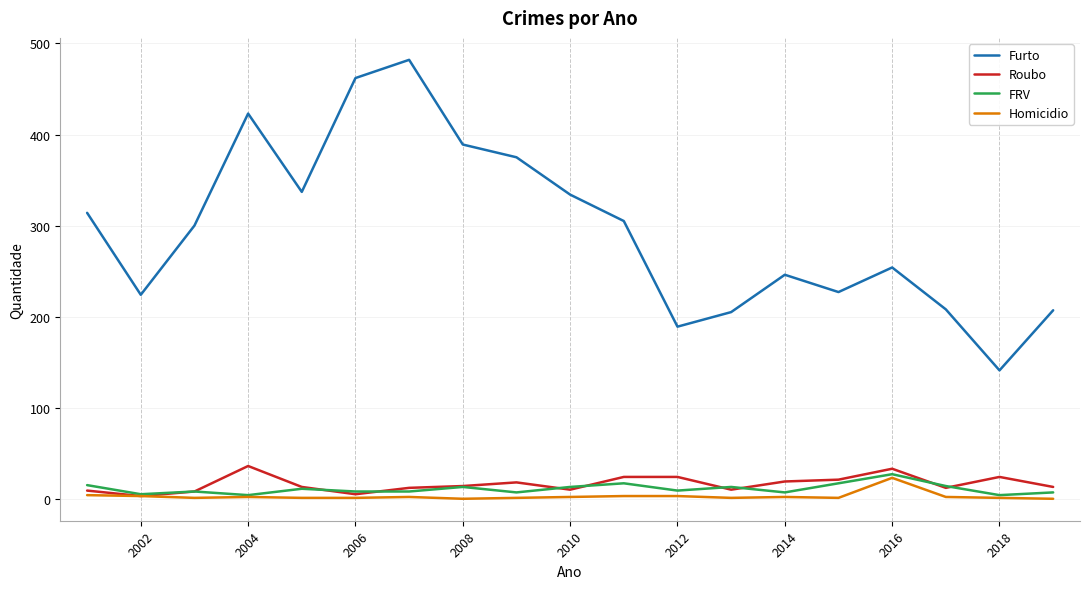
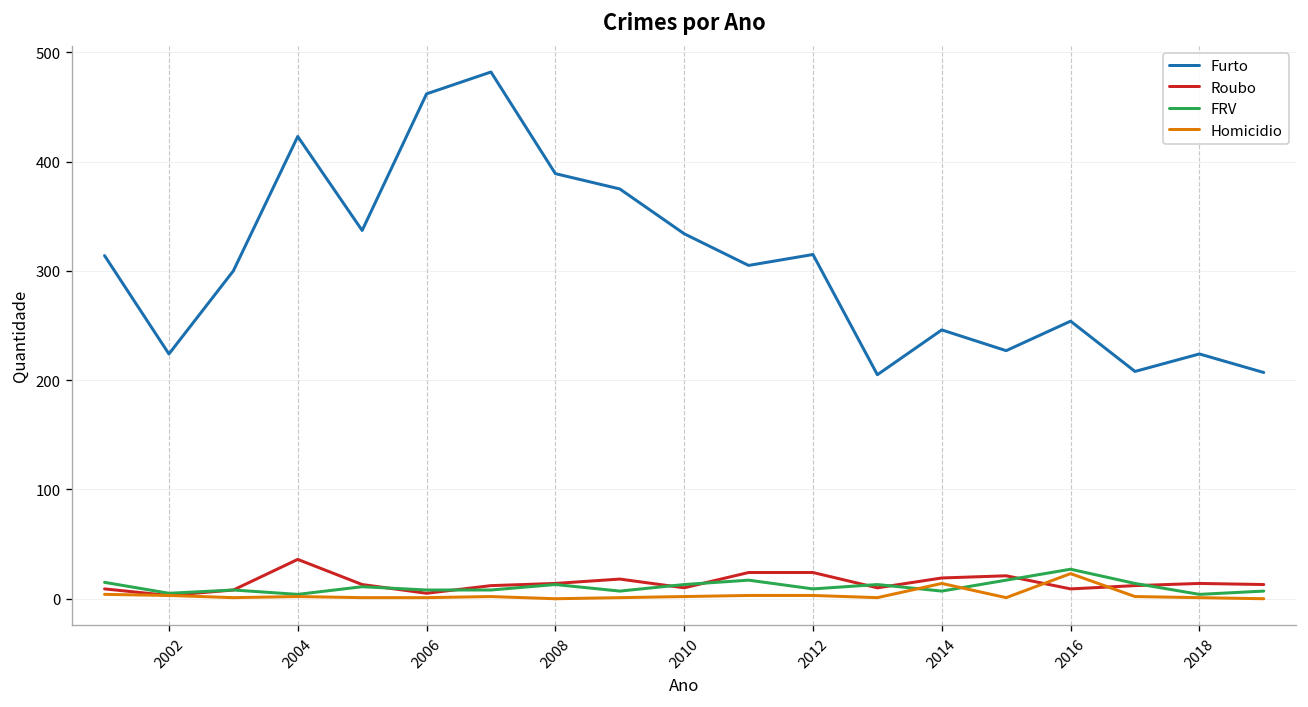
  {
    "Furto": {
      "2002": 220,
      "2004": 420,
      "2006": 460,
      "2008": 390,
      "2010": 330,
-     "2012": 190,
+     "2012": 320,
      "2014": 250,
      "2016": 250,
-     "2018": 140
+     "2018": 220
    },
    "Roubo": {
      "2004": 40,
      "2006": 10,
      "2010": 10,
      "2012": 20,
      "2014": 20,
-     "2016": 30,
-     "2018": 20
+     "2016": 10,
+     "2018": 10
    },
    "FRV": {
      "2006": 10,
      "2010": 10,
      "2012": 10,
      "2014": 10,
      "2016": 30,
      "2018": 0
    },
    "Homicidio": {
      "2006": 0,
      "2008": 0,
      "2010": 0,
      "2012": 0,
-     "2014": 0,
+     "2014": 10,
      "2016": 20,
      "2018": 0
    }
  }
